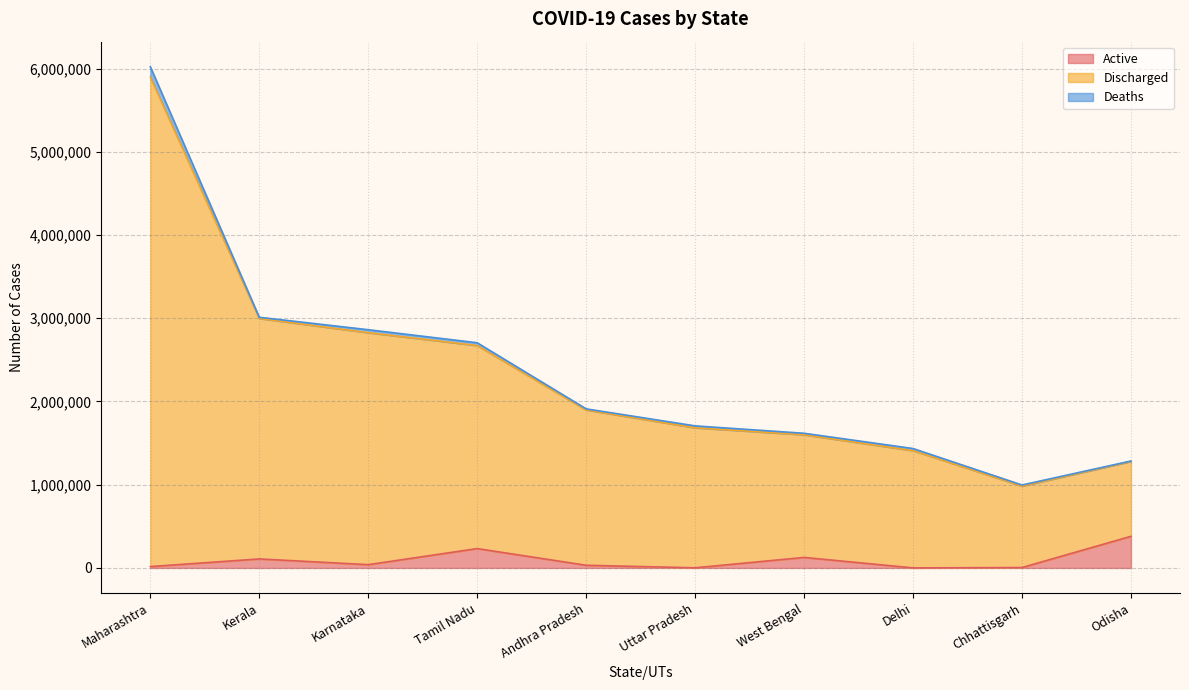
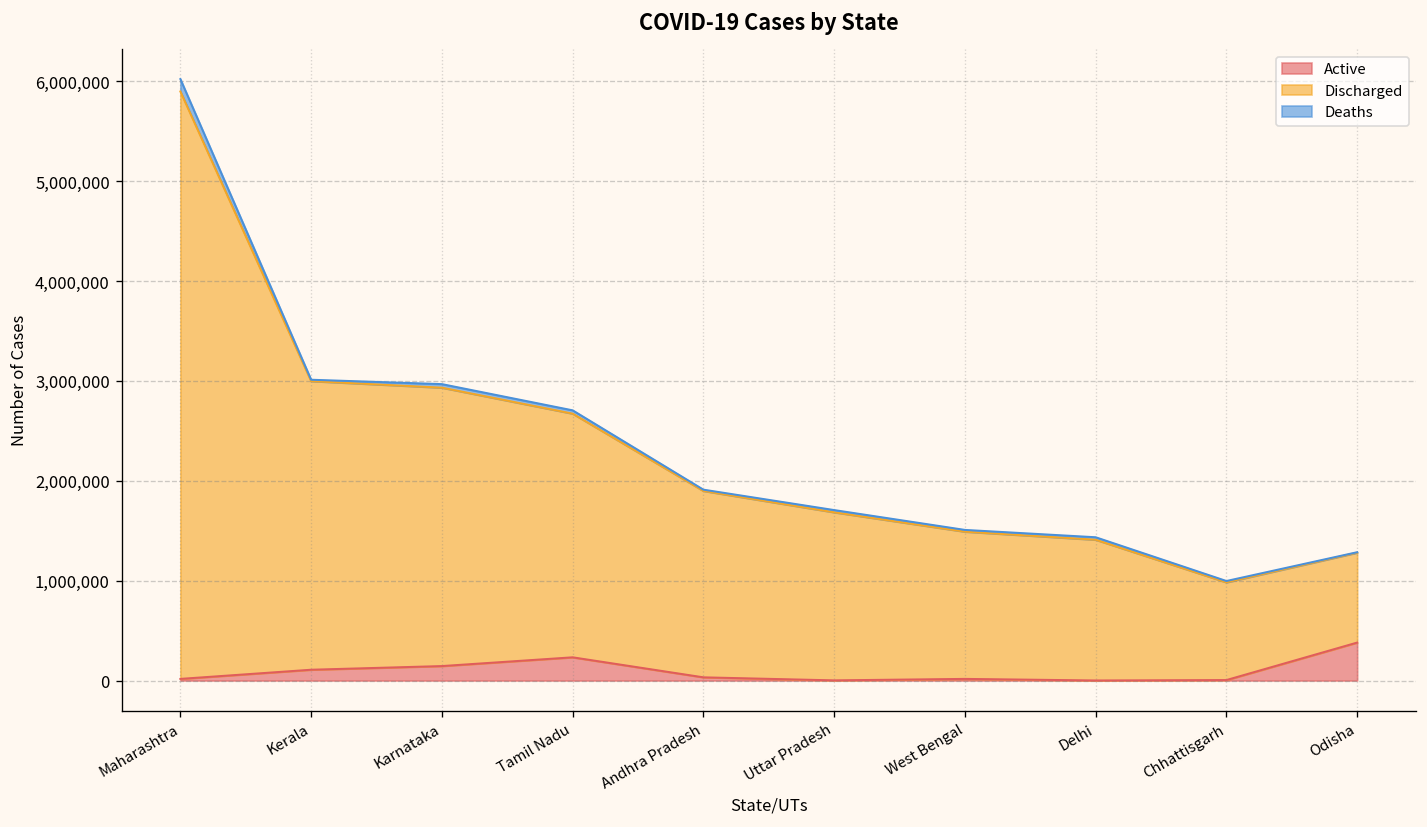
  {
    "Active": {
      "Maharashtra": "0",
      "Kerala": "100,000",
-     "Karnataka": "0",
+     "Karnataka": "100,000",
      "Tamil Nadu": "200,000",
      "Andhra Pradesh": "0",
      "Uttar Pradesh": "0",
-     "West Bengal": "100,000",
+     "West Bengal": "0",
      "Delhi": "0",
      "Chhattisgarh": "0",
      "Odisha": "400,000"
    },
    "Discharged": {
      "Maharashtra": "5,900,000",
      "Karnataka": "2,800,000",
      "Tamil Nadu": "2,400,000"
    },
    "Deaths": {
      "Maharashtra": "100,000",
      "Karnataka": "0",
      "Tamil Nadu": "0"
    }
  }
